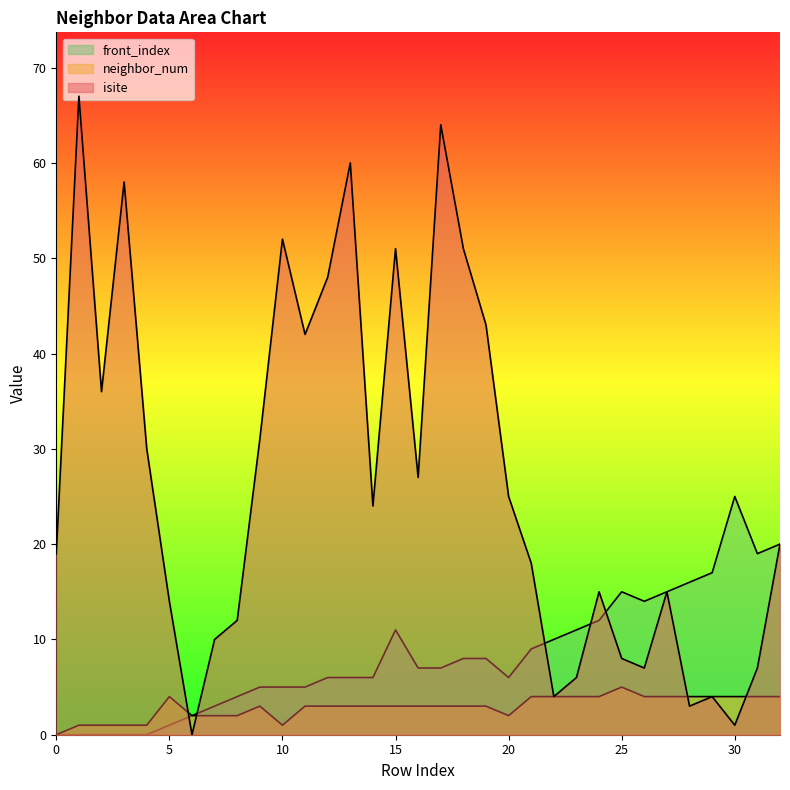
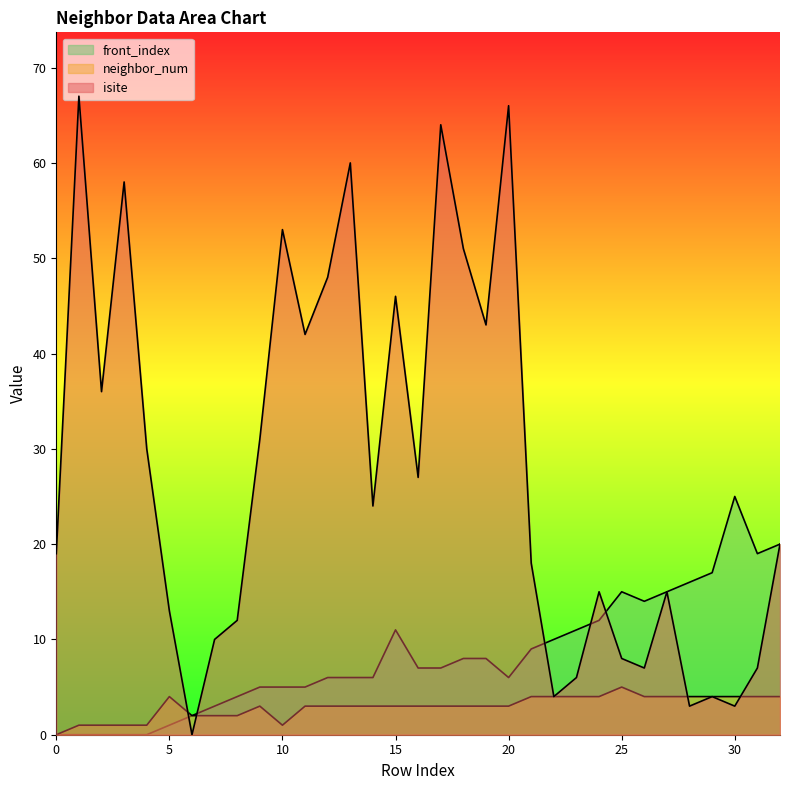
  {
    "front_index": {
      "5": 1,
      "10": 5,
      "15": 11,
      "20": 6,
      "25": 15,
      "30": 25
    },
    "neighbor_num": {
      "5": 4,
      "10": 1,
      "15": 3,
-     "20": 2,
+     "20": 3,
      "25": 5,
      "30": 4
    },
    "isite": {
      "0": 19,
-     "5": 14,
-     "10": 52,
-     "15": 51,
-     "20": 25,
+     "5": 13,
+     "10": 53,
+     "15": 46,
+     "20": 66,
      "25": 8,
-     "30": 1
+     "30": 3
    }
  }
